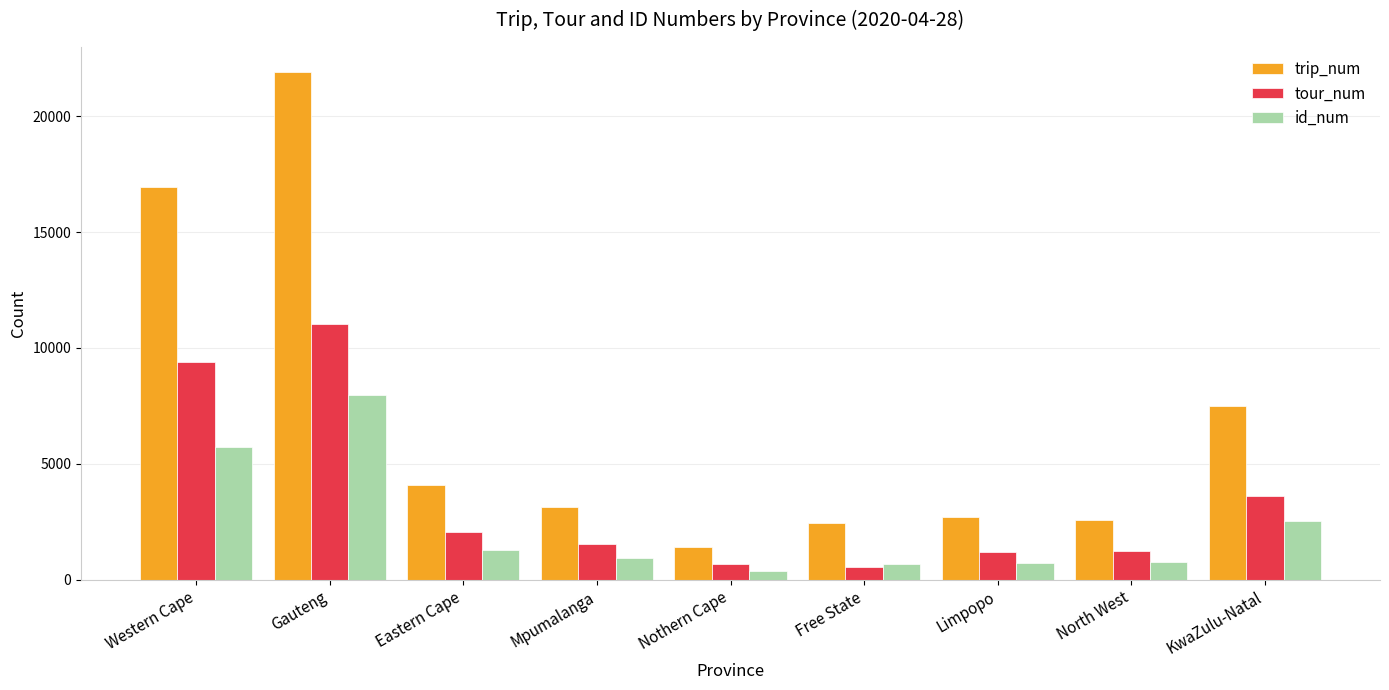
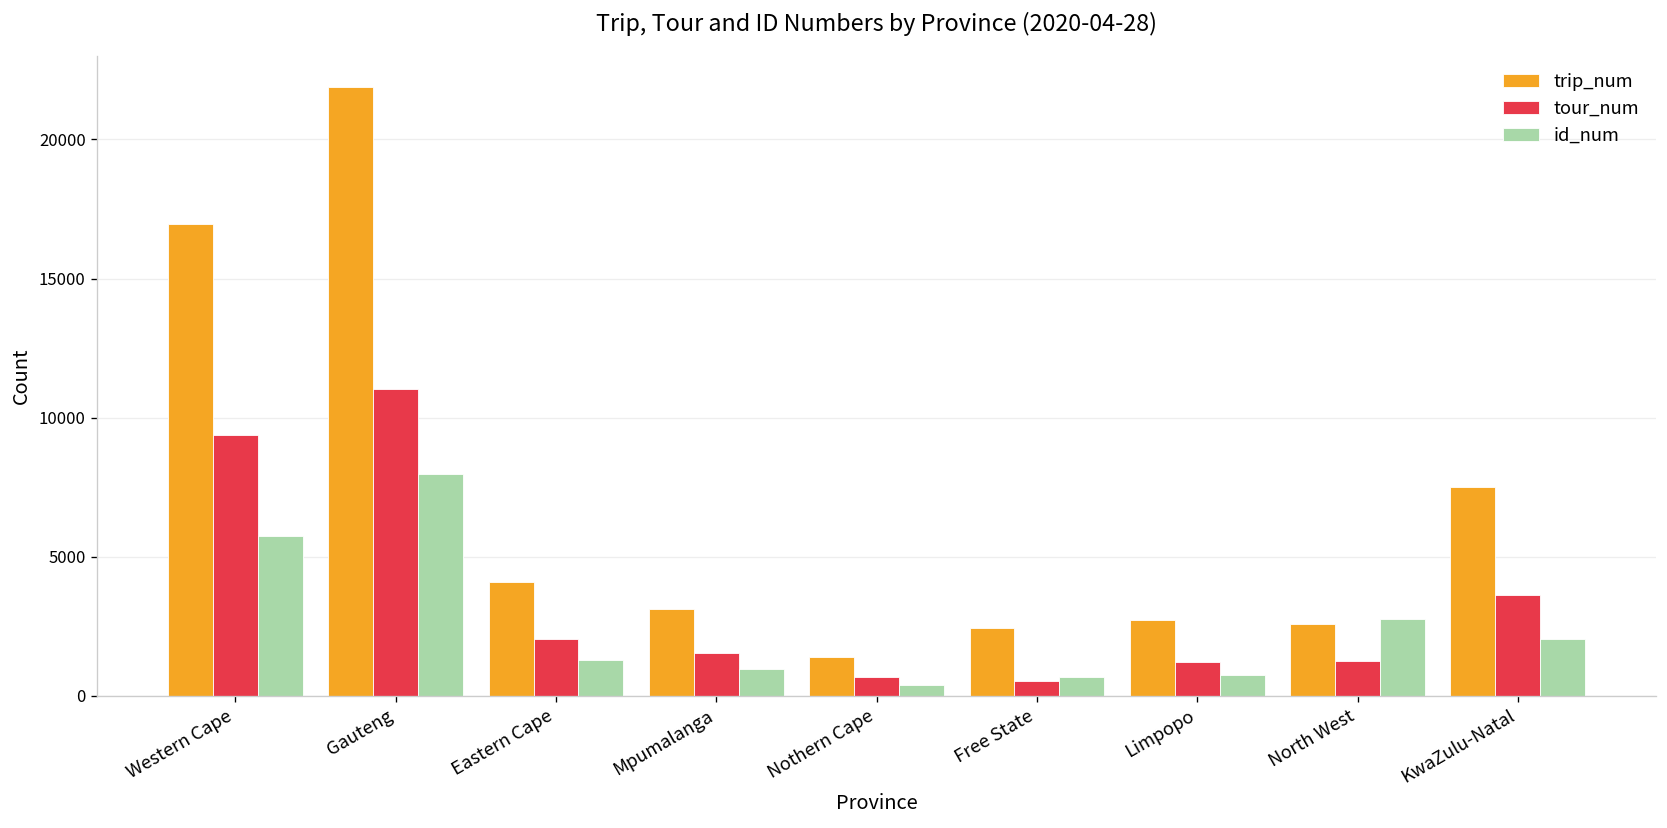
  {
    "trip_num": {
      "Western Cape": 17000,
      "Gauteng": 21900,
      "Eastern Cape": 4100,
      "Mpumalanga": 3100,
      "Nothern Cape": 1400,
      "Free State": 2400,
      "Limpopo": 2700,
      "North West": 2600,
      "KwaZulu-Natal": 7500
    },
    "tour_num": {
      "Western Cape": 9400,
      "Gauteng": 11000,
      "Eastern Cape": 2000,
      "Mpumalanga": 1500,
      "Nothern Cape": 700,
      "Free State": 500,
      "Limpopo": 1200,
      "North West": 1200,
      "KwaZulu-Natal": 3600
    },
    "id_num": {
      "Western Cape": 5700,
      "Gauteng": 8000,
      "Eastern Cape": 1300,
      "Mpumalanga": 1000,
      "Nothern Cape": 400,
      "Free State": 700,
      "Limpopo": 700,
-     "North West": 700,
-     "KwaZulu-Natal": 2500
+     "North West": 2800,
+     "KwaZulu-Natal": 2000
    }
  }
